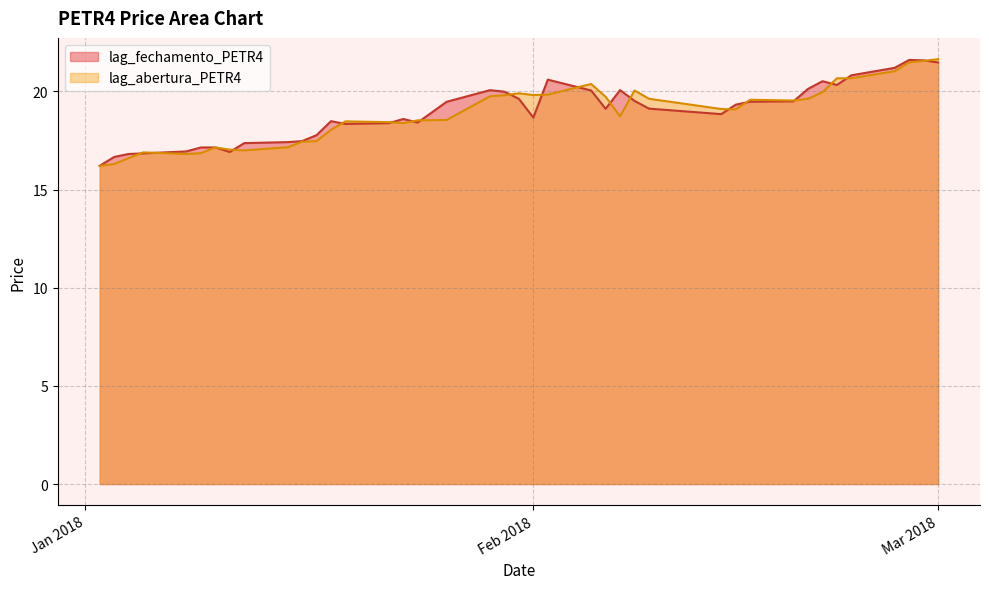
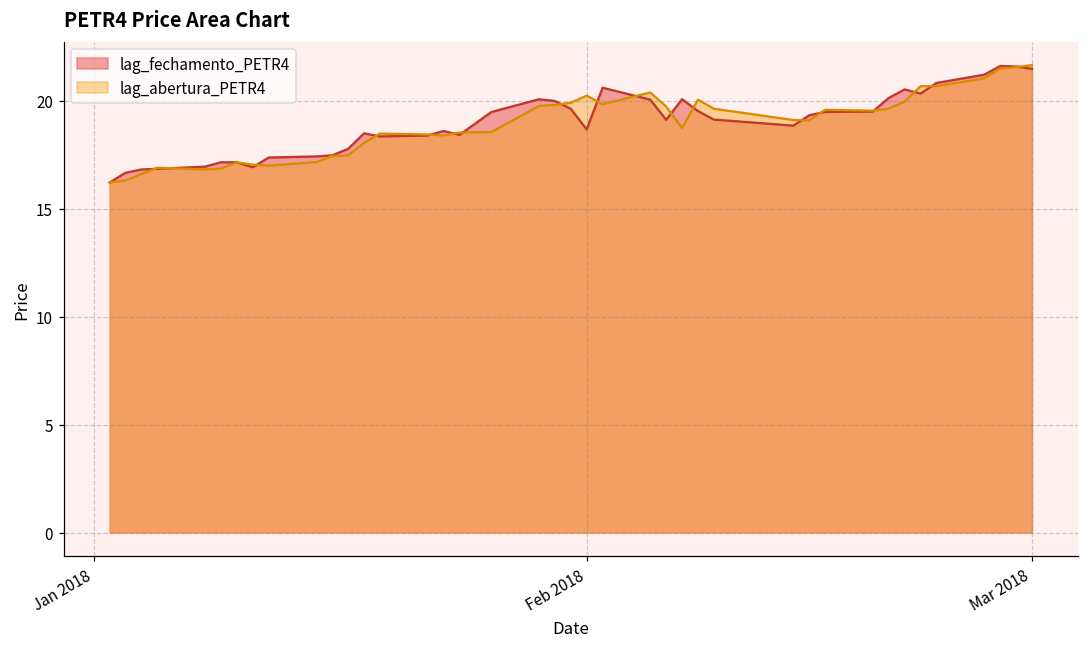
  {
    "lag_fechamento_PETR4": {
      "Feb 2018": 18.7,
      "Mar 2018": 21.5
    },
    "lag_abertura_PETR4": {
-     "Feb 2018": 19.8,
+     "Feb 2018": 20.2,
      "Mar 2018": 21.6
    }
  }
